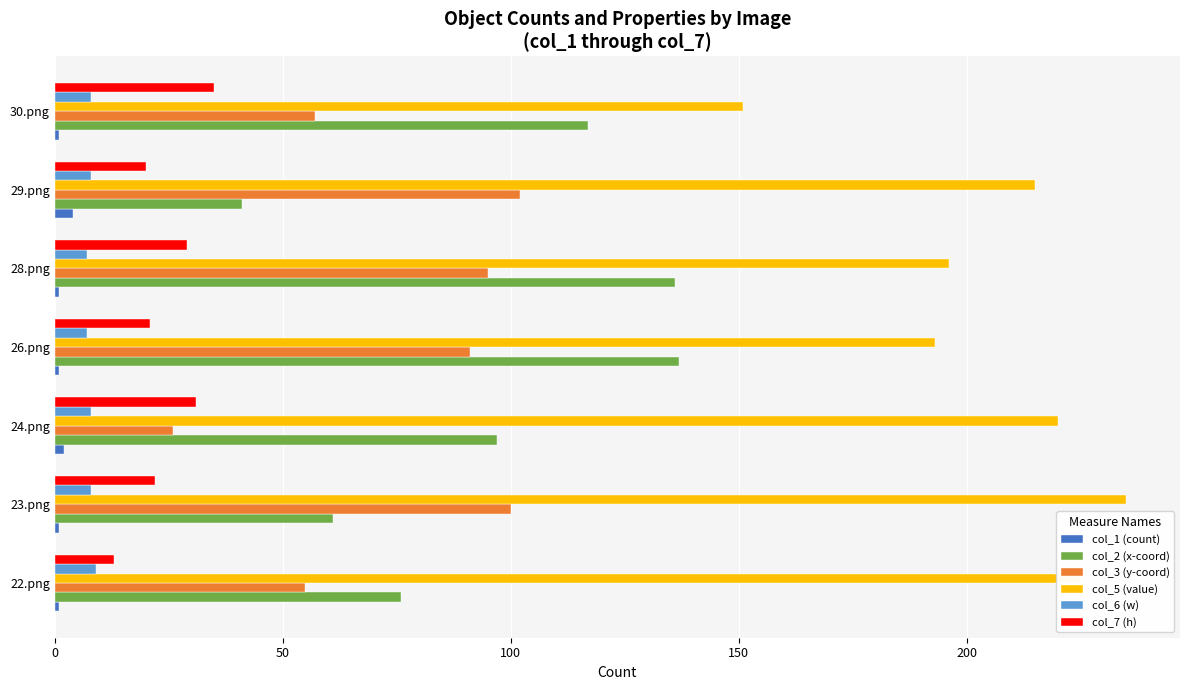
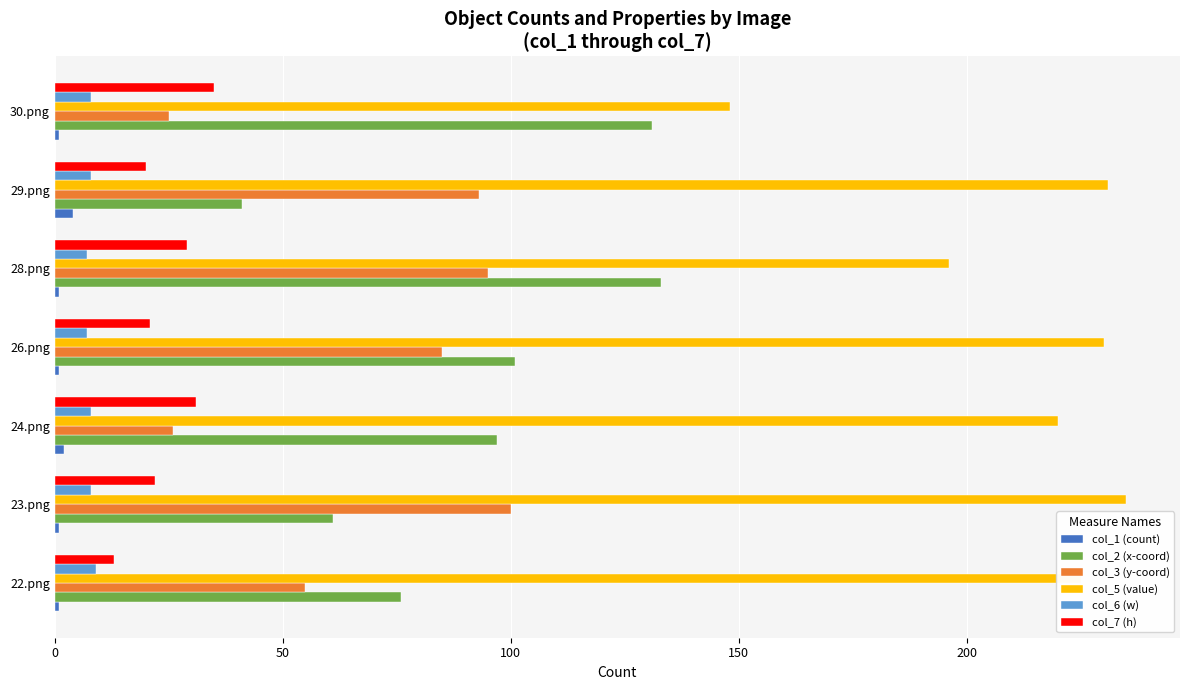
  {
    "col_2 (x-coord)": {
-     "30.png": 117,
+     "30.png": 131,
      "29.png": 41,
-     "28.png": 136,
-     "26.png": 137,
+     "28.png": 133,
+     "26.png": 101,
      "24.png": 97,
      "23.png": 61,
      "22.png": 76
    },
    "col_3 (y-coord)": {
-     "30.png": 57,
-     "29.png": 102,
+     "30.png": 25,
+     "29.png": 93,
      "28.png": 95,
-     "26.png": 91,
+     "26.png": 85,
      "24.png": 26,
      "23.png": 100,
      "22.png": 55
    },
    "col_5 (value)": {
-     "30.png": 151,
-     "29.png": 215,
+     "30.png": 148,
+     "29.png": 231,
      "28.png": 196,
-     "26.png": 193,
+     "26.png": 230,
      "24.png": 220,
      "23.png": 235
    },
    "col_7 (h)": {
      "30.png": 35,
      "29.png": 20,
      "28.png": 29,
      "26.png": 21,
      "24.png": 31,
      "23.png": 22,
      "22.png": 13
    }
  }
